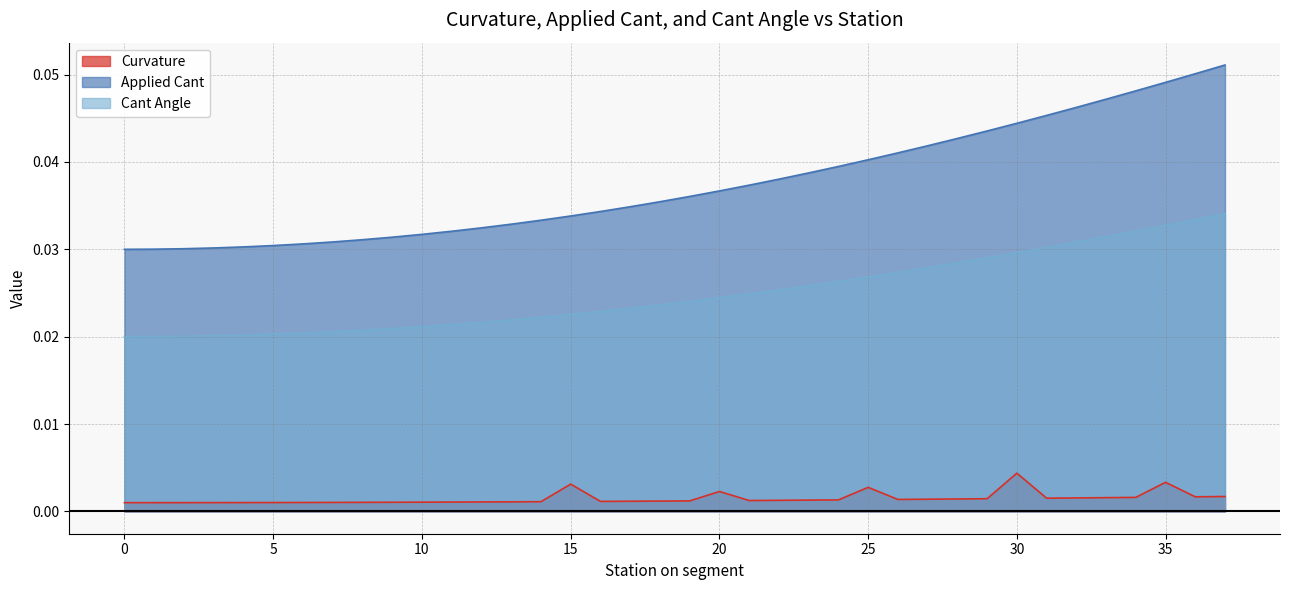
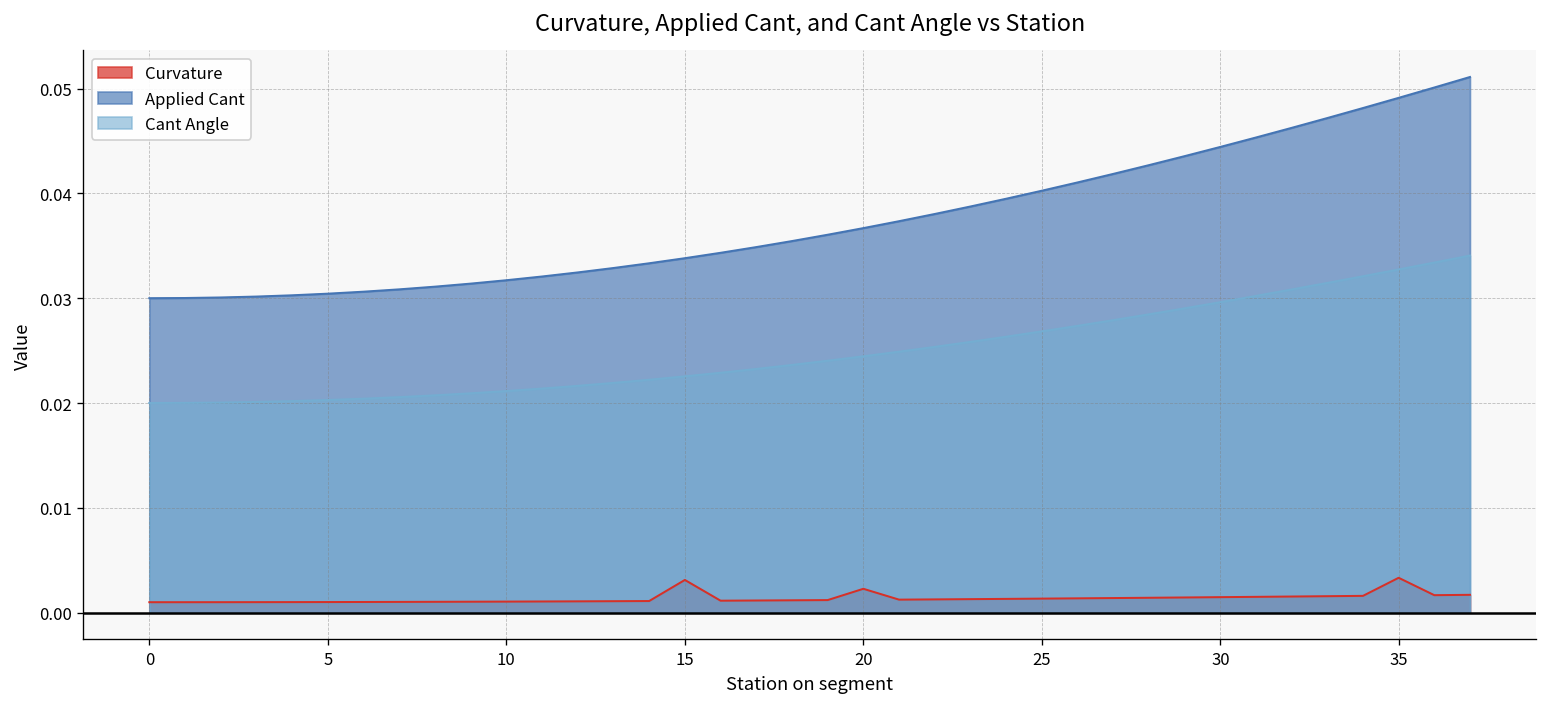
  {
    "Curvature": {
      "0": 0.001,
      "5": 0.001,
      "10": 0.001,
      "15": 0.003,
      "20": 0.002,
-     "25": 0.003,
-     "30": 0.004,
+     "25": 0.001,
+     "30": 0.001,
      "35": 0.003
    },
    "Applied Cant": {
      "0": 0.030,
      "5": 0.030,
      "10": 0.032,
      "15": 0.034,
      "20": 0.037,
      "25": 0.040,
      "30": 0.044,
      "35": 0.049
    },
    "Cant Angle": {
      "0": 0.020,
      "5": 0.020,
      "10": 0.021,
      "15": 0.023,
      "20": 0.024,
      "25": 0.027,
      "30": 0.030,
      "35": 0.033
    }
  }
